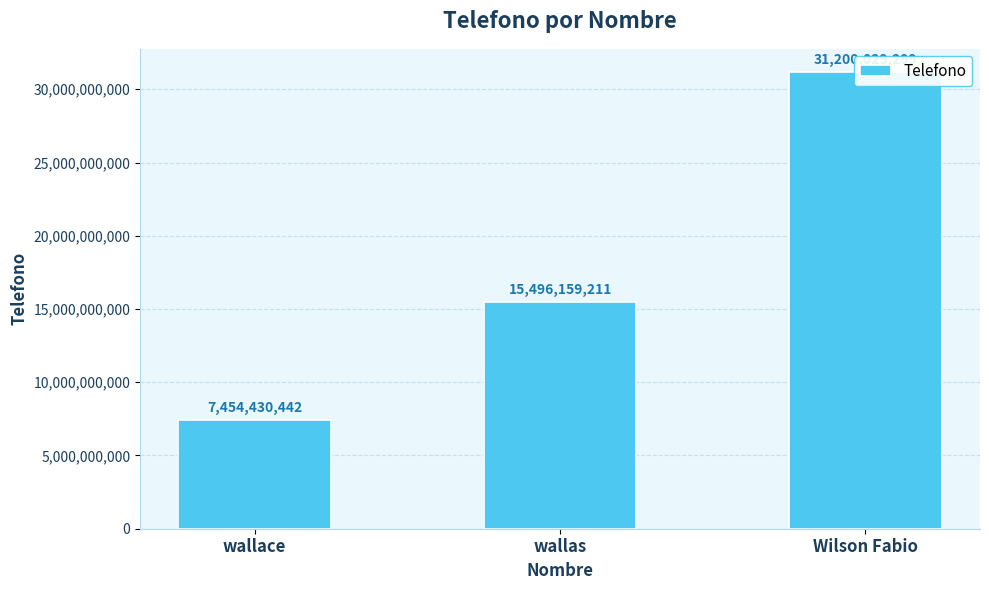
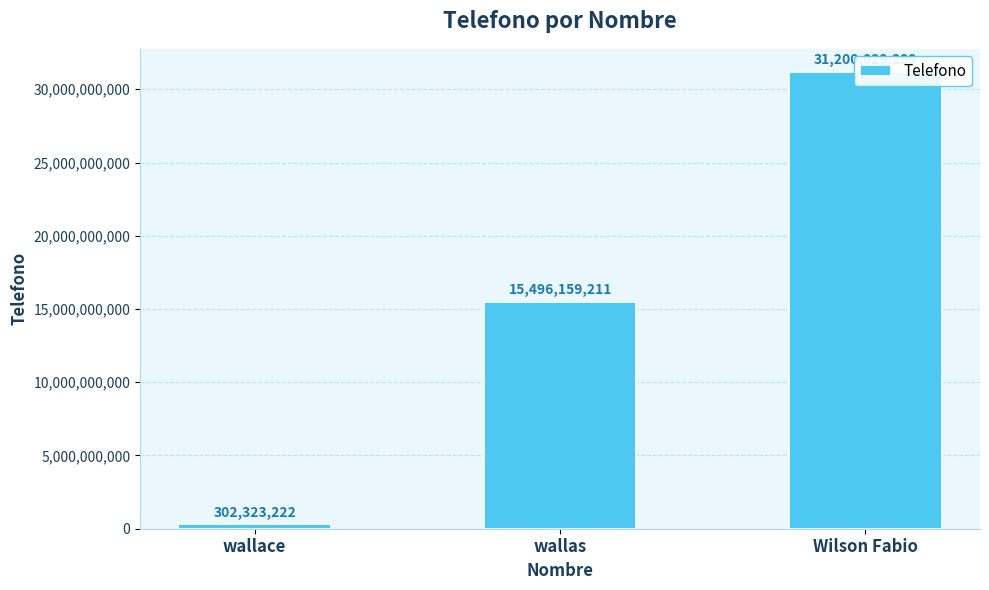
  {
-   "wallace": "7,454,430,442",
+   "wallace": "302,323,222",
    "wallas": "15,496,159,211"
  }
